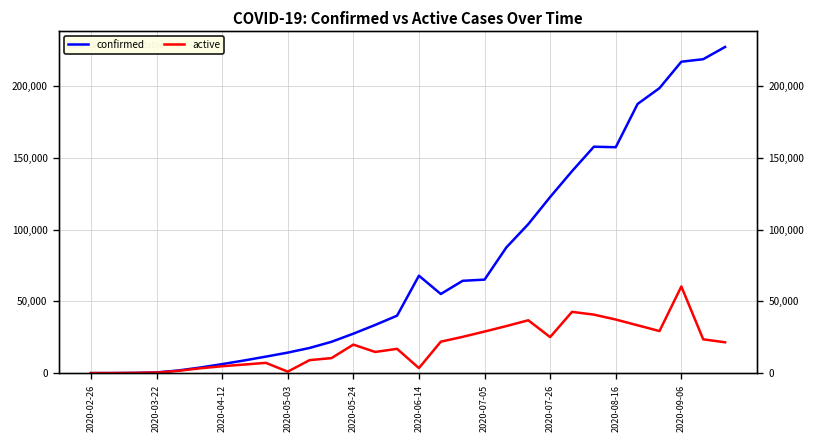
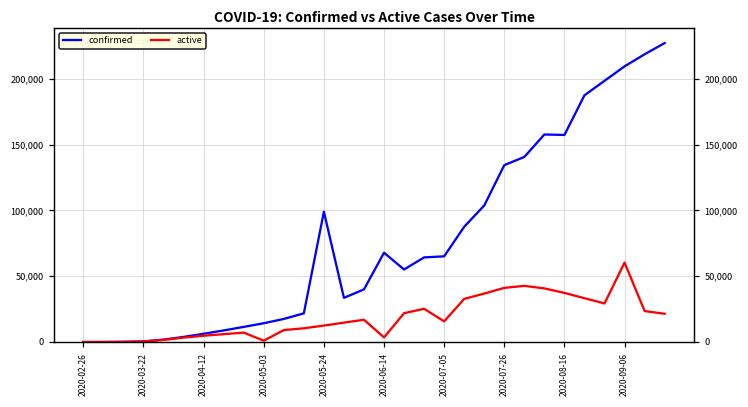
  {
    "confirmed": {
      "2020-05-03": "14,000",
-     "2020-05-24": "27,000",
+     "2020-05-24": "99,000",
      "2020-06-14": "68,000",
      "2020-07-05": "65,000",
-     "2020-07-26": "123,000",
+     "2020-07-26": "134,000",
      "2020-08-16": "157,000",
-     "2020-09-06": "217,000"
+     "2020-09-06": "210,000"
    },
    "active": {
      "2020-05-03": "1,000",
-     "2020-05-24": "20,000",
+     "2020-05-24": "12,000",
      "2020-06-14": "3,000",
-     "2020-07-05": "29,000",
-     "2020-07-26": "25,000",
+     "2020-07-05": "16,000",
+     "2020-07-26": "41,000",
      "2020-08-16": "37,000",
      "2020-09-06": "60,000"
    }
  }
